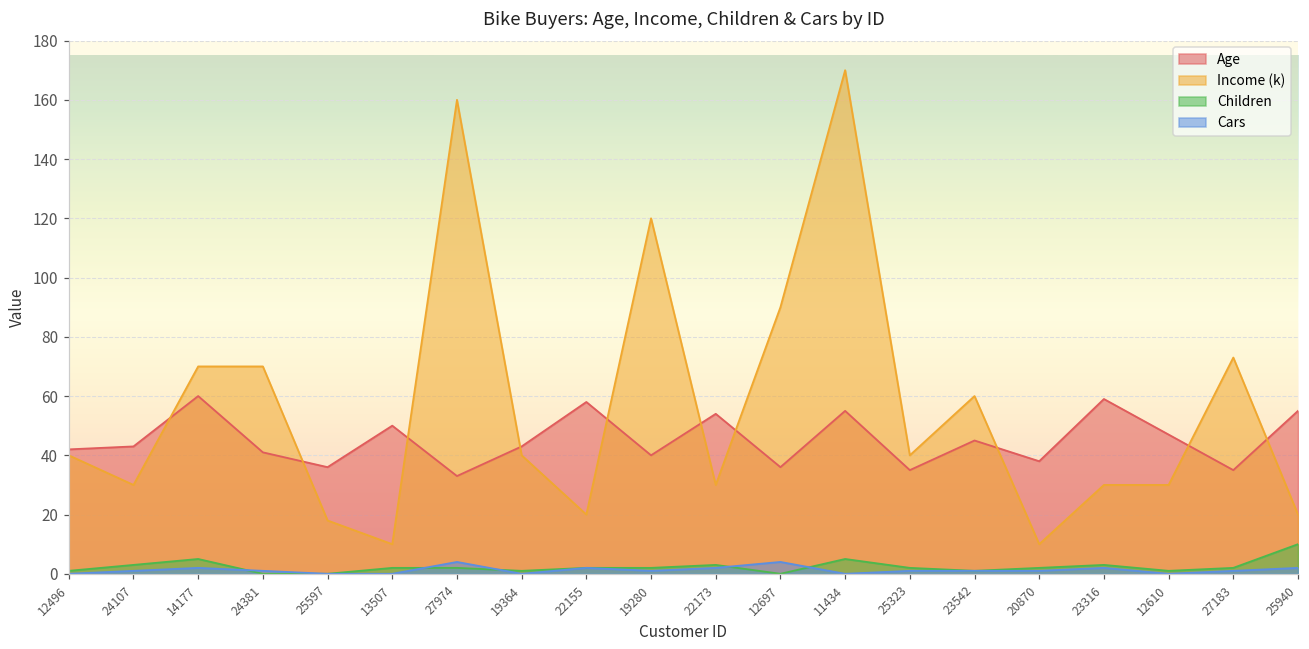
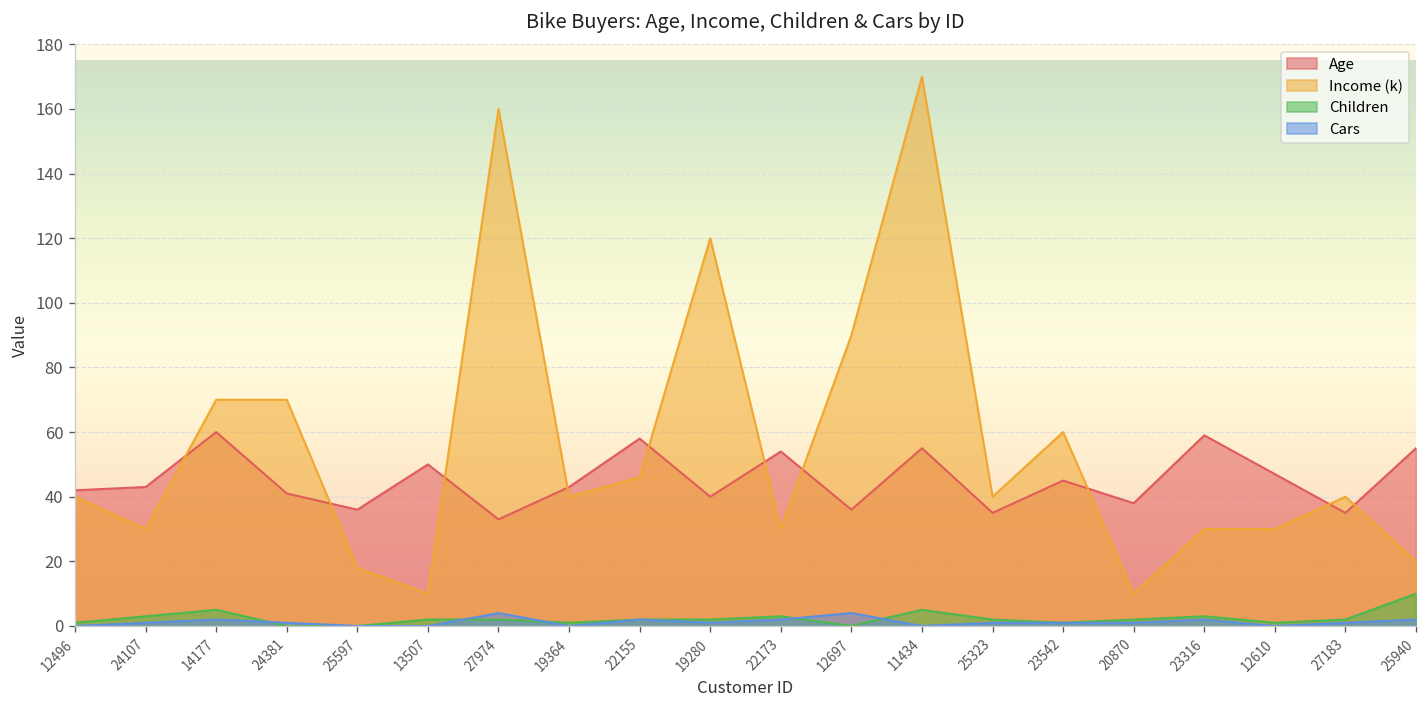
  {
    "Age": {
      "12496": 42,
      "24107": 43,
      "14177": 60,
      "24381": 41,
      "25597": 36,
      "13507": 50,
      "27974": 33,
      "19364": 43,
      "22155": 58,
      "19280": 40,
      "22173": 54,
      "12697": 36,
      "11434": 55,
      "25323": 35,
      "23542": 45,
      "20870": 38,
      "23316": 59,
      "12610": 47,
      "27183": 35,
      "25940": 55
    },
    "Income (k)": {
      "12496": 40,
      "24107": 30,
      "14177": 70,
      "24381": 70,
      "25597": 18,
      "13507": 10,
      "27974": 160,
      "19364": 40,
-     "22155": 20,
+     "22155": 46,
      "19280": 120,
      "22173": 30,
      "12697": 90,
      "11434": 170,
      "25323": 40,
      "23542": 60,
      "20870": 10,
      "23316": 30,
      "12610": 30,
-     "27183": 73,
+     "27183": 40,
      "25940": 20
    },
    "Children": {
      "12496": 1,
      "24107": 3,
      "14177": 5,
      "24381": 0,
      "13507": 2,
      "27974": 2,
      "19364": 1,
      "19280": 2,
      "22173": 3,
      "12697": 0,
      "11434": 5,
      "25323": 2,
      "20870": 2,
      "23316": 3,
      "12610": 1,
      "27183": 2,
      "25940": 10
    },
    "Cars": {
      "12496": 0,
      "24107": 1,
      "14177": 2,
      "24381": 1,
      "13507": 0,
      "27974": 4,
      "19364": 0,
      "19280": 1,
      "22173": 2,
      "12697": 4,
      "11434": 0,
      "25323": 1,
      "20870": 1,
      "23316": 2,
      "12610": 0,
      "27183": 1,
      "25940": 2
    }
  }
